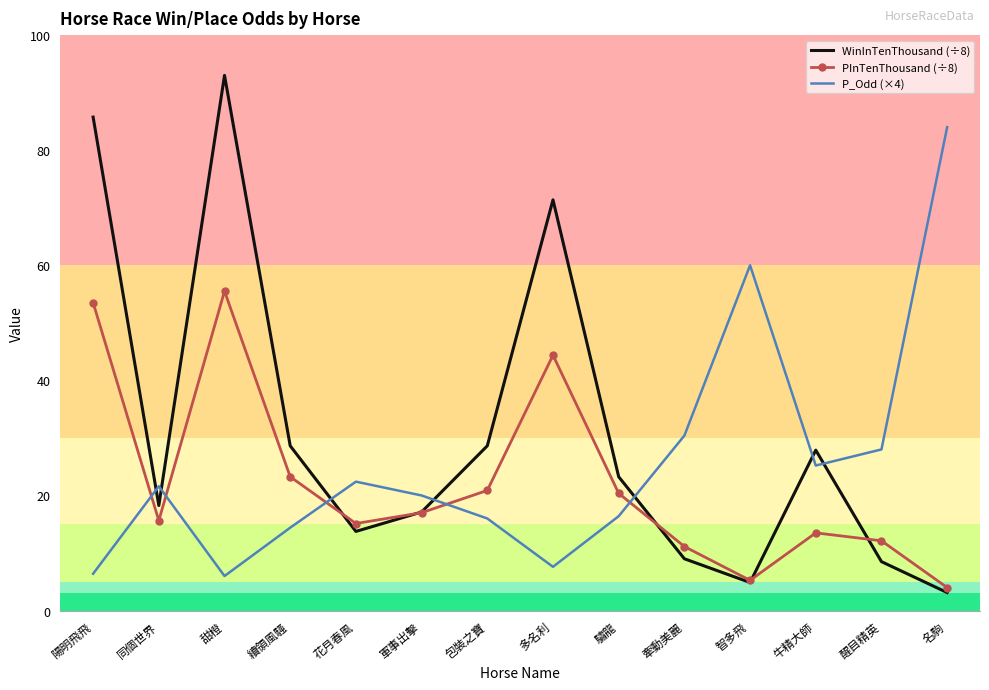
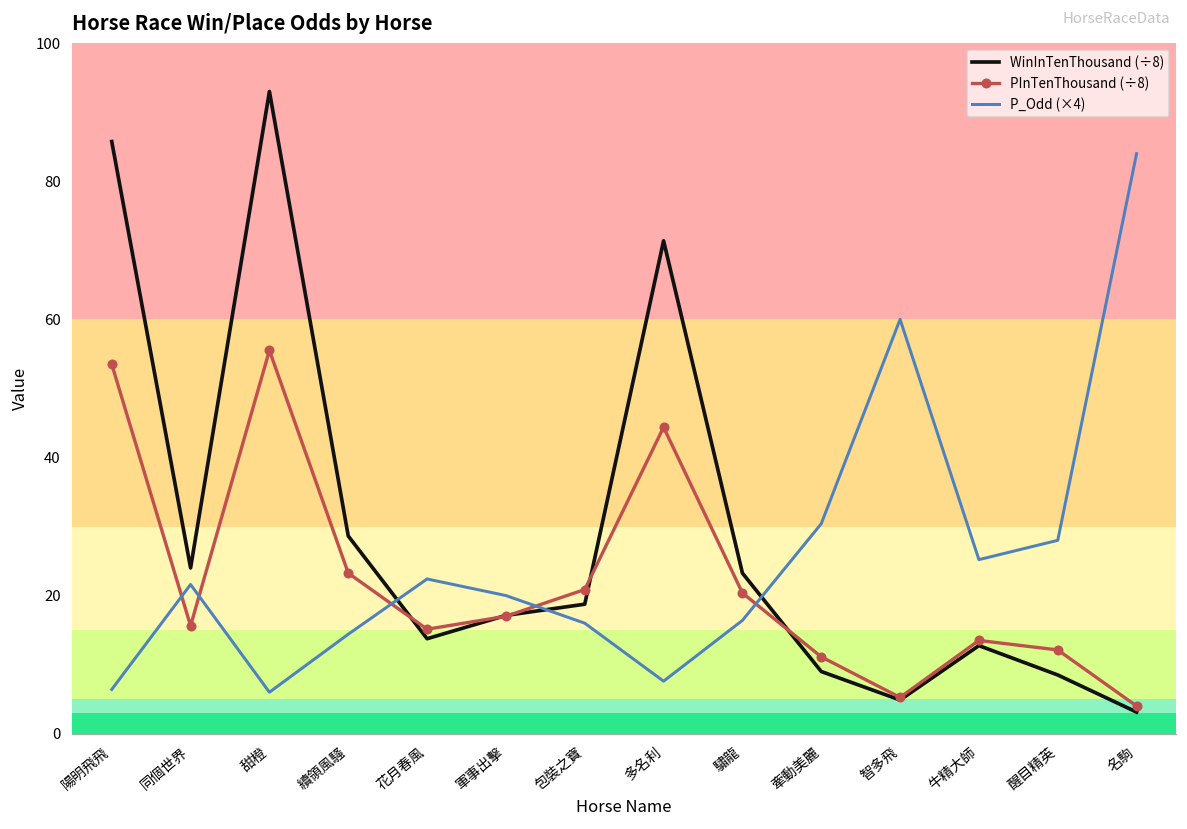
  {
    "WinInTenThousand (÷8)": {
      "陽明飛飛": 86,
-     "同個世界": 18,
+     "同個世界": 24,
      "甜橙": 93,
      "續領風騷": 29,
      "花月春風": 14,
-     "包裝之寶": 29,
+     "包裝之寶": 19,
      "多名利": 71,
      "驌龍": 23,
      "牽動美麗": 9,
-     "牛精大師": 28,
+     "牛精大師": 13,
      "醒目精英": 9,
      "名駒": 3
    },
    "PInTenThousand (÷8)": {
      "陽明飛飛": 54,
      "同個世界": 16,
      "甜橙": 56,
      "續領風騷": 23,
      "花月春風": 15,
      "包裝之寶": 21,
      "多名利": 44,
      "驌龍": 20,
      "牽動美麗": 11,
      "牛精大師": 14,
      "醒目精英": 12,
      "名駒": 4
    },
    "P_Odd (×4)": {
      "陽明飛飛": 6,
      "同個世界": 22,
      "甜橙": 6,
      "續領風騷": 14,
      "花月春風": 22,
      "軍事出擊": 20,
      "包裝之寶": 16,
      "多名利": 8,
      "驌龍": 16,
      "牽動美麗": 30,
      "智多飛": 60,
      "牛精大師": 25,
      "醒目精英": 28,
      "名駒": 84
    }
  }
